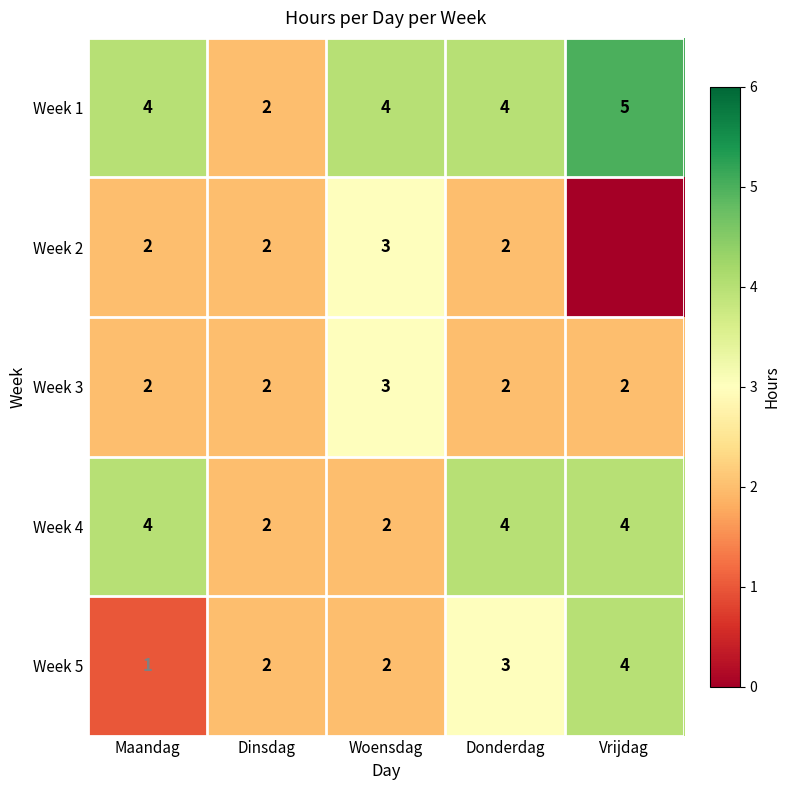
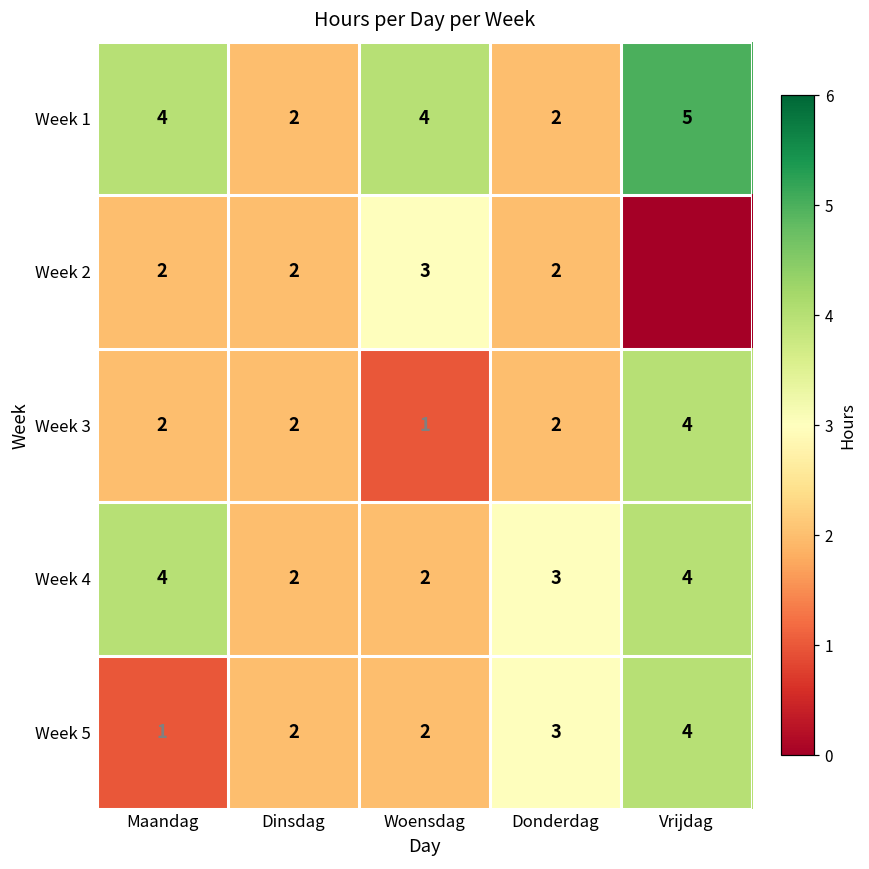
  {
    "Week 1": {
      "Maandag": 4,
      "Dinsdag": 2,
      "Woensdag": 4,
-     "Donderdag": 4,
+     "Donderdag": 2,
      "Vrijdag": 5
    },
    "Week 2": {
      "Maandag": 2,
      "Dinsdag": 2,
      "Woensdag": 3,
      "Donderdag": 2
    },
    "Week 3": {
      "Maandag": 2,
      "Dinsdag": 2,
-     "Woensdag": 3,
+     "Woensdag": 1,
      "Donderdag": 2,
-     "Vrijdag": 2
+     "Vrijdag": 4
    },
    "Week 4": {
      "Maandag": 4,
      "Dinsdag": 2,
      "Woensdag": 2,
-     "Donderdag": 4,
+     "Donderdag": 3,
      "Vrijdag": 4
    },
    "Week 5": {
      "Maandag": 1,
      "Dinsdag": 2,
      "Woensdag": 2,
      "Donderdag": 3,
      "Vrijdag": 4
    }
  }
